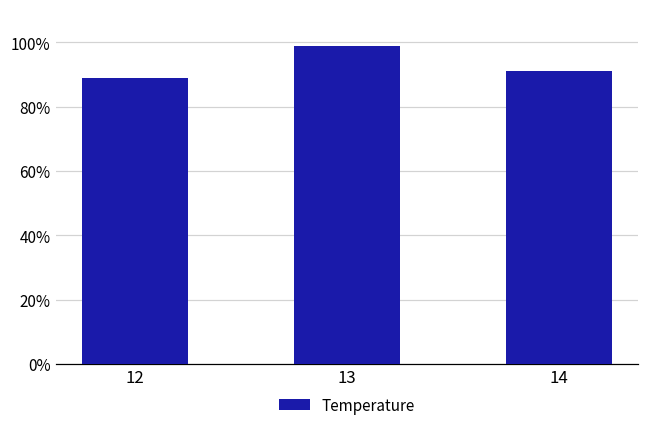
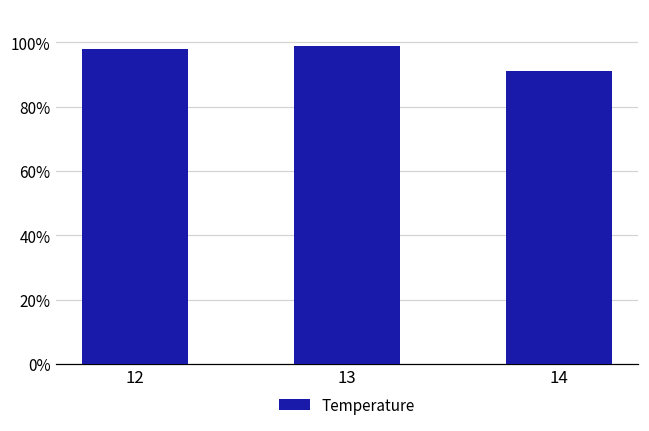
  {
-   "12": "89%",
+   "12": "98%",
    "13": "99%",
    "14": "91%"
  }
